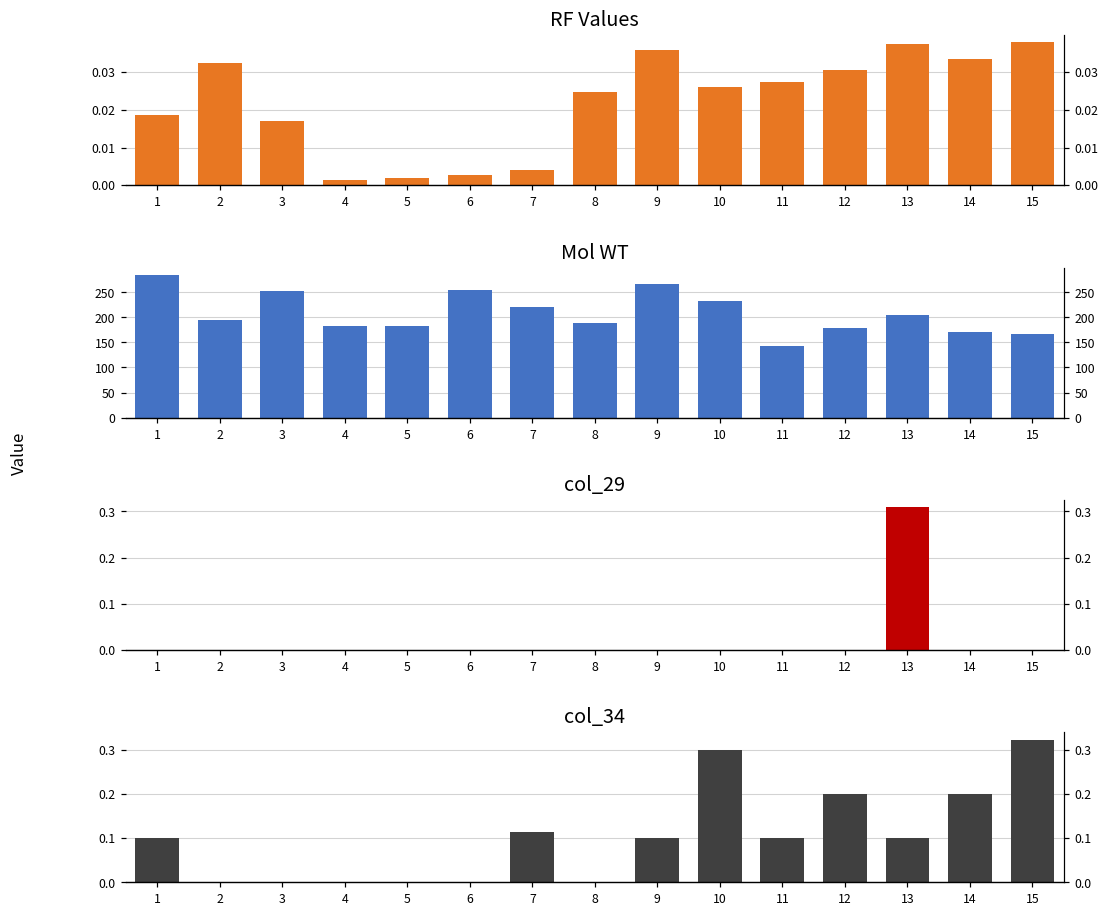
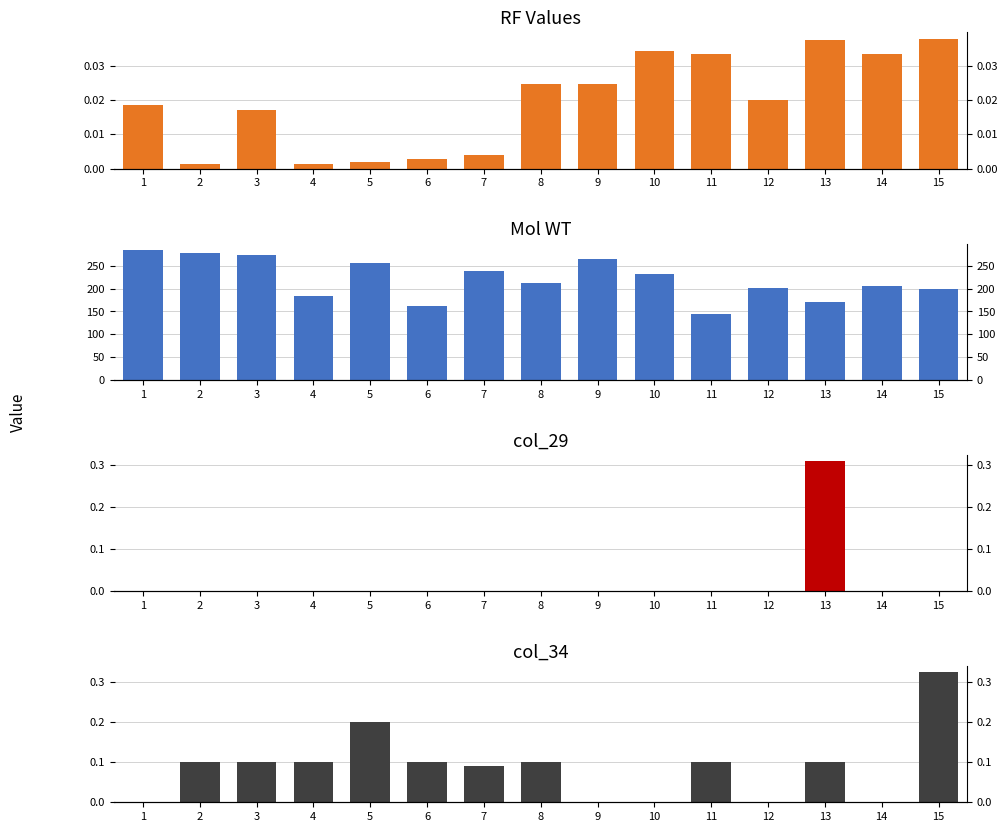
  {
    "RF Values": {
      "1": 0.019,
-     "2": 0.032,
+     "2": 0.001,
      "3": 0.017,
      "4": 0.001,
      "5": 0.002,
      "6": 0.003,
      "7": 0.004,
      "8": 0.025,
-     "9": 0.036,
-     "10": 0.026,
-     "11": 0.027,
-     "12": 0.031,
+     "9": 0.025,
+     "10": 0.034,
+     "11": 0.034,
+     "12": 0.020,
      "13": 0.038,
      "14": 0.033,
      "15": 0.038
    },
    "Mol WT": {
      "1": 280,
-     "2": 190,
-     "3": 250,
+     "2": 280,
+     "3": 270,
      "4": 180,
-     "5": 180,
-     "6": 250,
-     "7": 220,
-     "8": 190,
+     "5": 260,
+     "6": 160,
+     "7": 240,
+     "8": 210,
      "9": 270,
      "10": 230,
      "11": 140,
-     "12": 180,
-     "13": 200,
-     "14": 170,
-     "15": 170
+     "12": 200,
+     "13": 170,
+     "14": 210,
+     "15": 200
    },
    "col_29": {
      "1": 0.00,
      "2": 0.00,
      "3": 0.00,
      "4": 0.00,
      "5": 0.00,
      "6": 0.00,
      "7": 0.00,
      "8": 0.00,
      "9": 0.00,
      "10": 0.00,
      "11": 0.00,
      "12": 0.00,
      "13": 0.31,
      "14": 0.00,
      "15": 0.00
    },
    "col_34": {
-     "1": 0.1,
-     "2": 0.0,
-     "3": 0.0,
-     "4": 0.0,
-     "5": 0.0,
-     "6": 0.0,
-     "7": 0.11,
-     "8": 0.0,
-     "9": 0.1,
-     "10": 0.3,
+     "1": 0.0,
+     "2": 0.1,
+     "3": 0.1,
+     "4": 0.1,
+     "5": 0.2,
+     "6": 0.1,
+     "7": 0.09,
+     "8": 0.1,
+     "9": 0.0,
+     "10": 0.0,
      "11": 0.10,
-     "12": 0.2,
+     "12": 0.0,
      "13": 0.10,
-     "14": 0.2,
+     "14": 0.0,
      "15": 0.32
    }
  }
